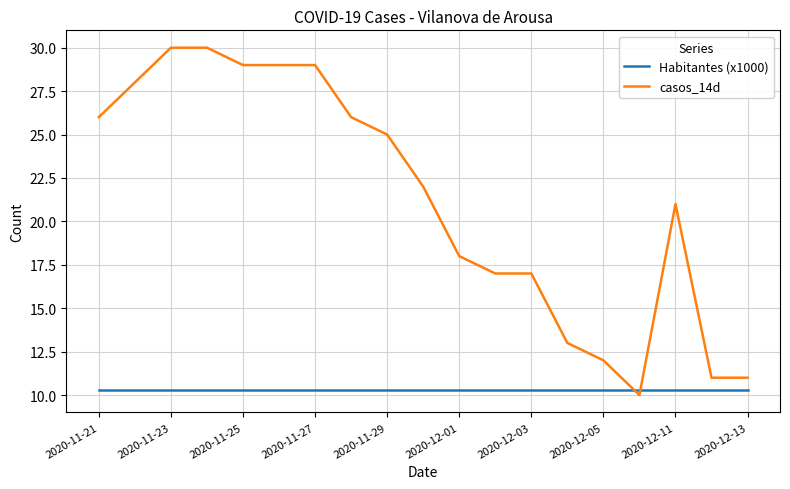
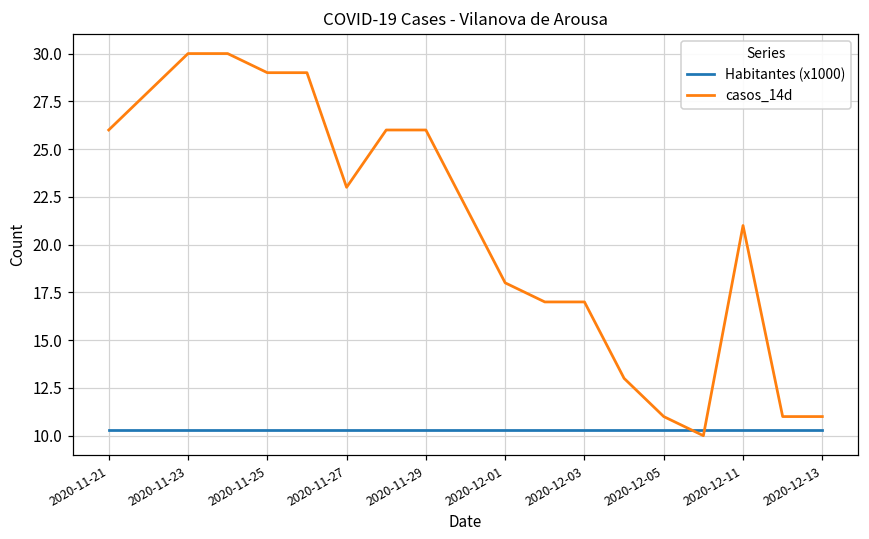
  {
    "Habitantes (x1000)": {
      "2020-11-21": 10.3,
      "2020-11-23": 10.3,
      "2020-11-25": 10.3,
      "2020-11-27": 10.3,
      "2020-11-29": 10.3,
      "2020-12-01": 10.3,
      "2020-12-03": 10.3,
      "2020-12-05": 10.3,
      "2020-12-11": 10.3,
      "2020-12-13": 10.3
    },
    "casos_14d": {
      "2020-11-21": 26,
      "2020-11-23": 30,
      "2020-11-25": 29,
-     "2020-11-27": 29,
-     "2020-11-29": 25,
+     "2020-11-27": 23,
+     "2020-11-29": 26,
      "2020-12-01": 18,
      "2020-12-03": 17,
-     "2020-12-05": 12,
+     "2020-12-05": 11,
      "2020-12-11": 21,
      "2020-12-13": 11
    }
  }
